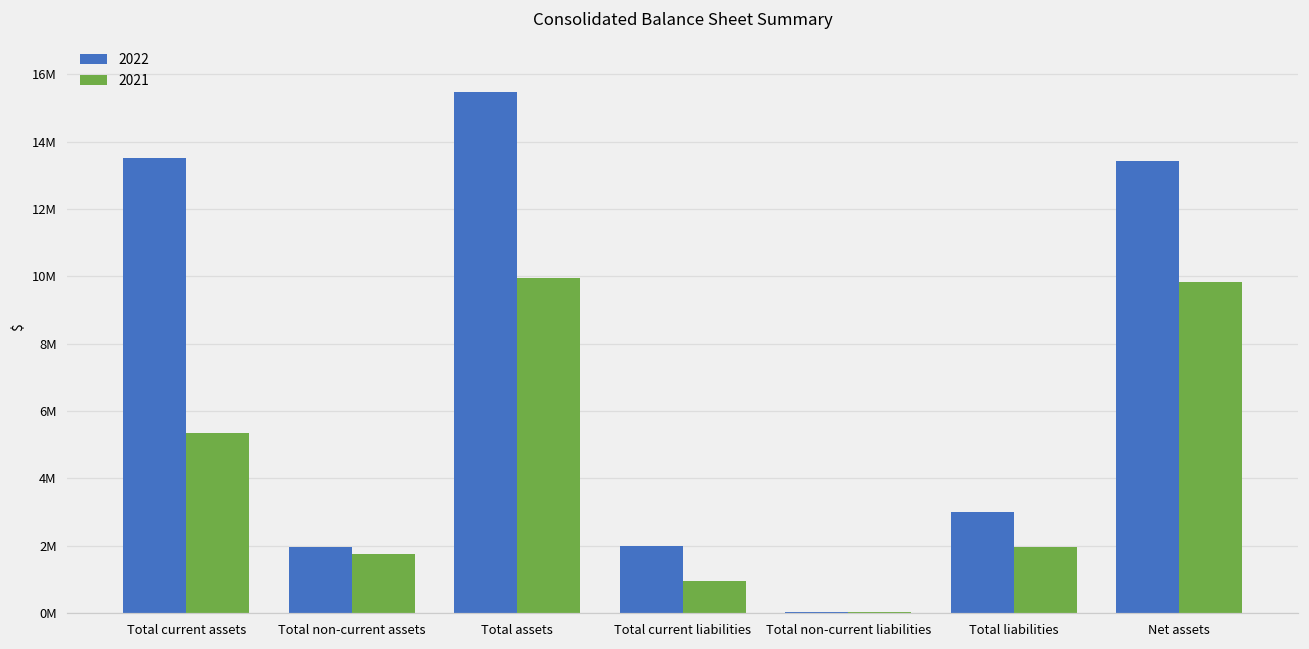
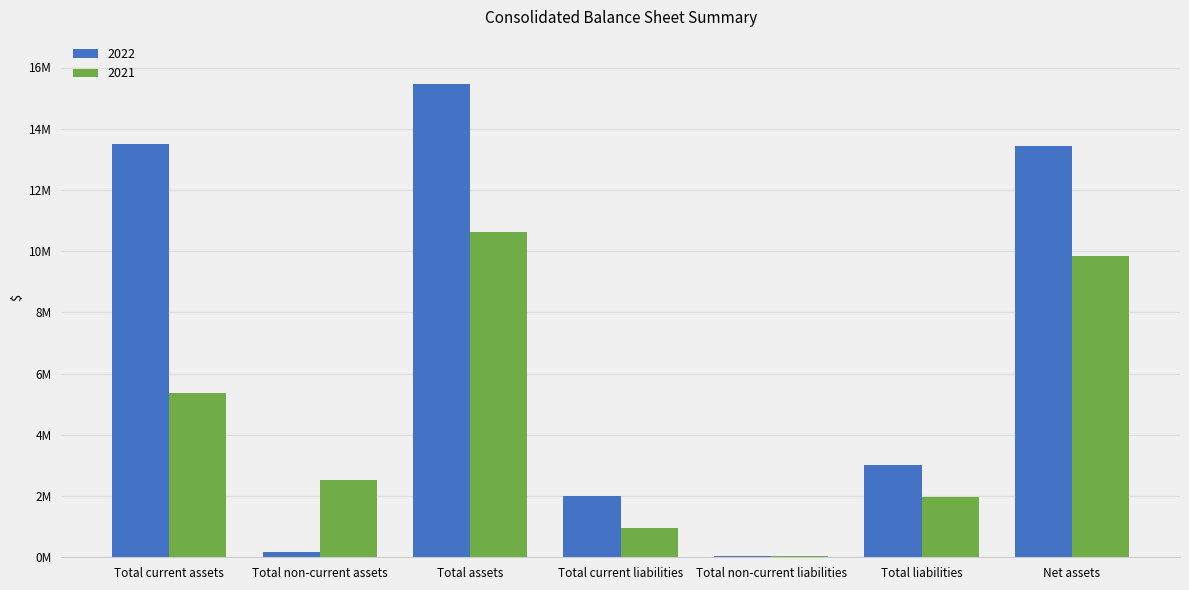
  {
    "2022": {
      "Total current assets": 13500000,
-     "Total non-current assets": 2000000,
+     "Total non-current assets": 200000,
      "Total assets": 15500000,
      "Total current liabilities": 2000000,
      "Total liabilities": 3000000,
      "Net assets": 13400000
    },
    "2021": {
      "Total current assets": 5400000,
-     "Total non-current assets": 1800000,
-     "Total assets": 10000000,
+     "Total non-current assets": 2500000,
+     "Total assets": 10600000,
      "Total current liabilities": 1000000,
      "Total liabilities": 2000000,
      "Net assets": 9800000
    }
  }
